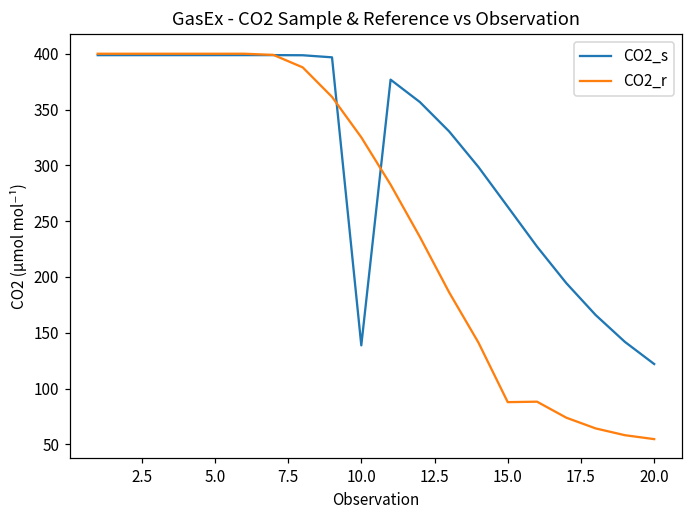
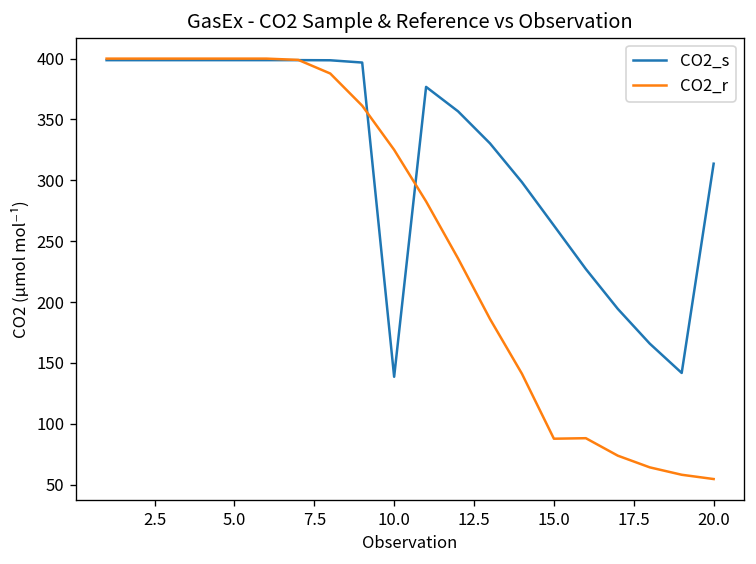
  {
    "CO2_s": {
      "10.0": 139,
      "15.0": 263,
-     "20.0": 122
+     "20.0": 314
    },
    "CO2_r": {
      "10.0": 325,
      "15.0": 88,
      "20.0": 55
    }
  }
